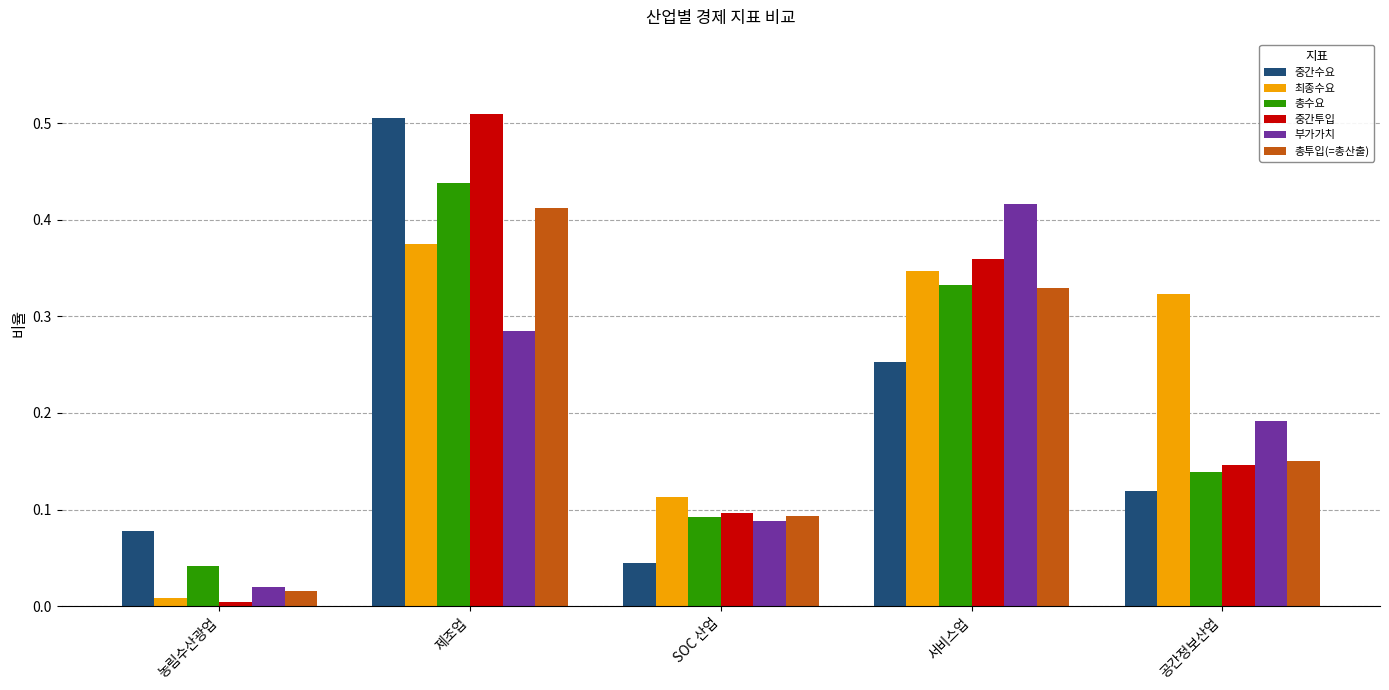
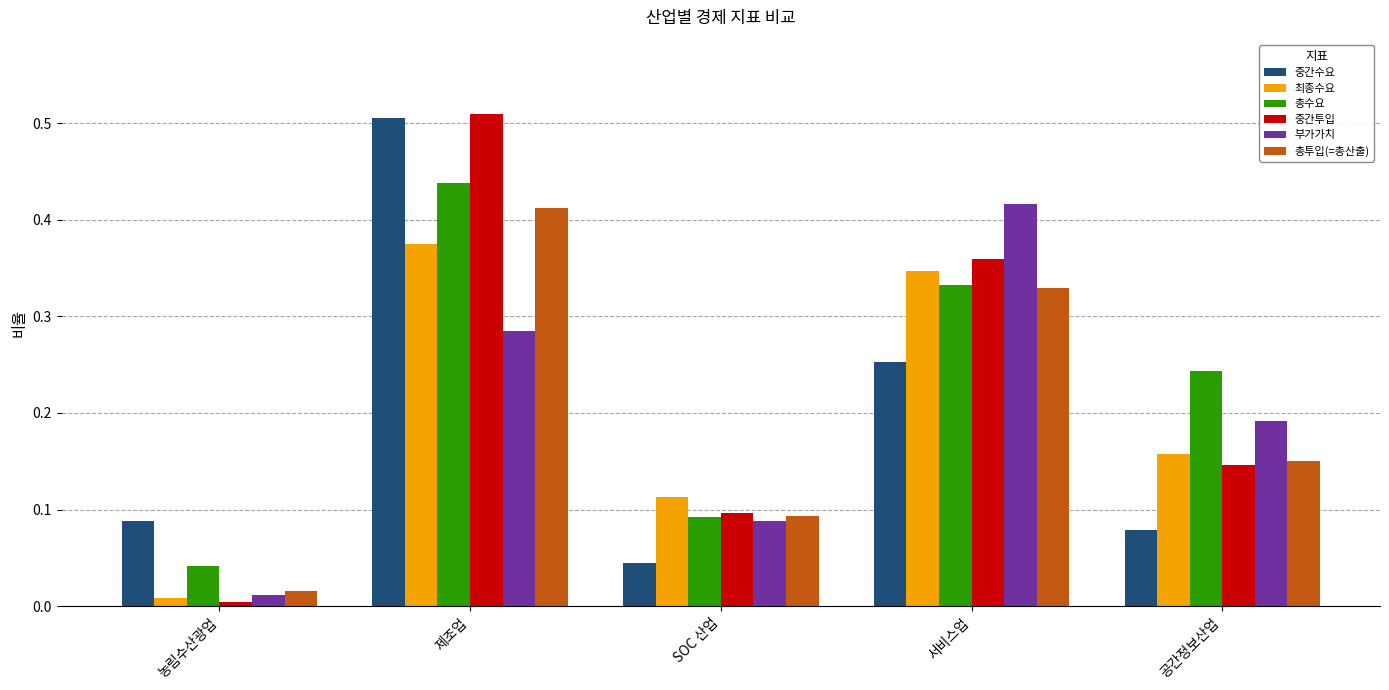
  {
    "중간수요": {
-     "농림수산광업": 0.08,
+     "농림수산광업": 0.09,
      "제조업": 0.51,
      "SOC 산업": 0.04,
      "서비스업": 0.25,
-     "공간정보산업": 0.12
+     "공간정보산업": 0.08
    },
    "최종수요": {
      "농림수산광업": 0.01,
      "제조업": 0.37,
      "SOC 산업": 0.11,
      "서비스업": 0.35,
-     "공간정보산업": 0.32
+     "공간정보산업": 0.16
    },
    "총수요": {
      "농림수산광업": 0.04,
      "제조업": 0.44,
      "SOC 산업": 0.09,
      "서비스업": 0.33,
-     "공간정보산업": 0.14
+     "공간정보산업": 0.24
    },
    "중간투입": {
      "농림수산광업": 0.00,
      "제조업": 0.51,
      "SOC 산업": 0.10,
      "서비스업": 0.36,
      "공간정보산업": 0.15
    },
    "부가가치": {
-     "농림수산광업": 0.02,
+     "농림수산광업": 0.01,
      "제조업": 0.28,
      "SOC 산업": 0.09,
      "서비스업": 0.42,
      "공간정보산업": 0.19
    },
    "총투입(=총산출)": {
      "농림수산광업": 0.02,
      "제조업": 0.41,
      "SOC 산업": 0.09,
      "서비스업": 0.33,
      "공간정보산업": 0.15
    }
  }
